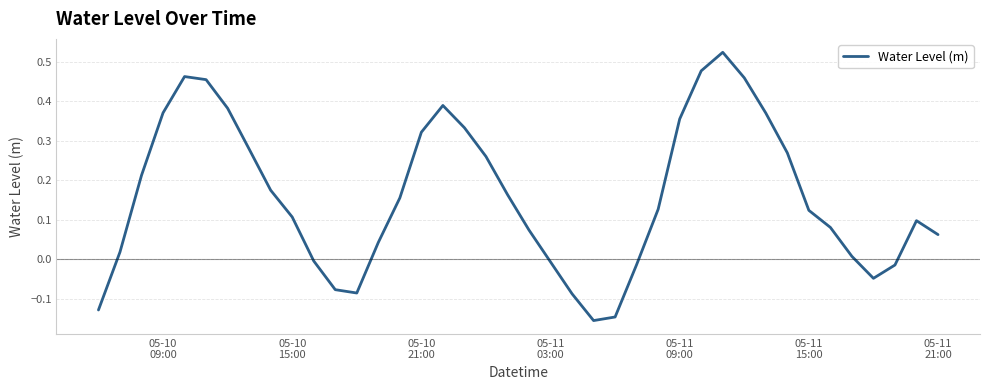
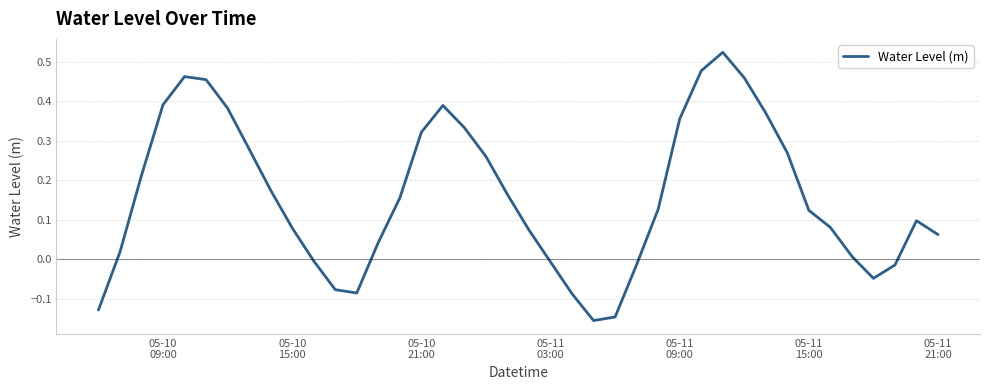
  {
-   "05-10 09:00": 0.37,
-   "05-10 15:00": 0.11,
+   "05-10 09:00": 0.39,
+   "05-10 15:00": 0.08,
    "05-10 21:00": 0.32,
    "05-11 03:00": -0.01,
    "05-11 09:00": 0.36,
    "05-11 15:00": 0.12,
    "05-11 21:00": 0.06
  }
